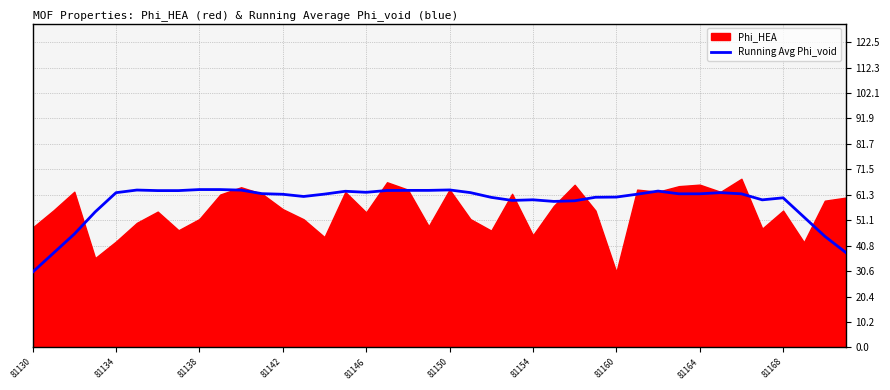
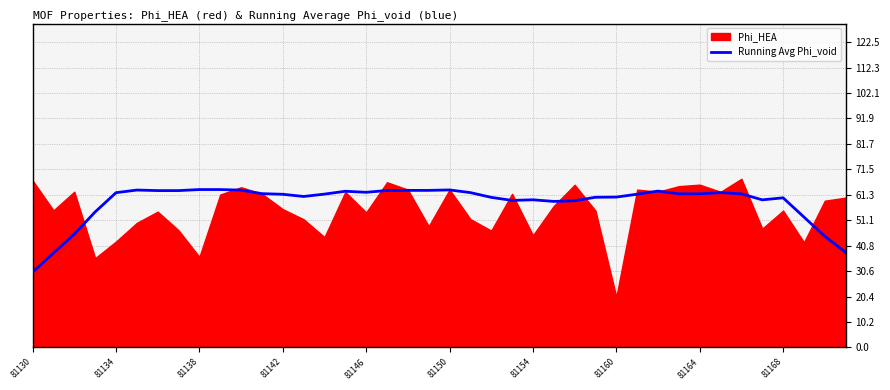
  {
    "Phi_HEA": {
-     "81130": 48,
+     "81130": 67,
      "81134": 43,
-     "81138": 52,
+     "81138": 36,
      "81142": 56,
      "81146": 54,
      "81154": 45,
-     "81160": 30,
+     "81160": 20,
      "81164": 65,
      "81168": 55
    },
    "Running Avg Phi_void": {
      "81130": 30,
      "81134": 62,
      "81138": 63,
      "81142": 61,
      "81146": 62,
      "81154": 59,
      "81160": 60,
      "81164": 62,
      "81168": 60
    }
  }
